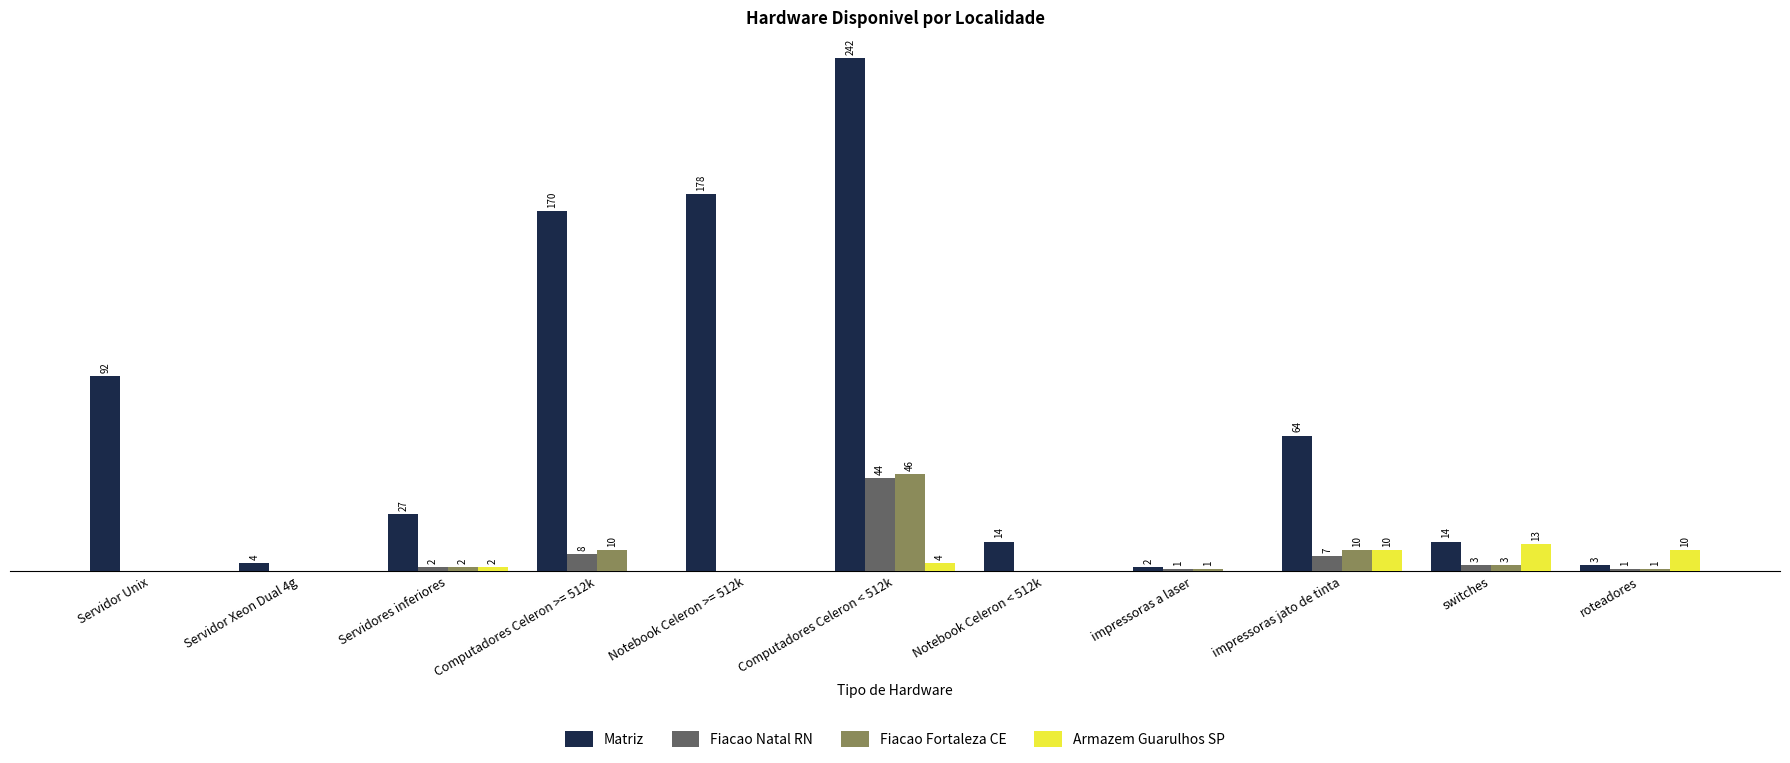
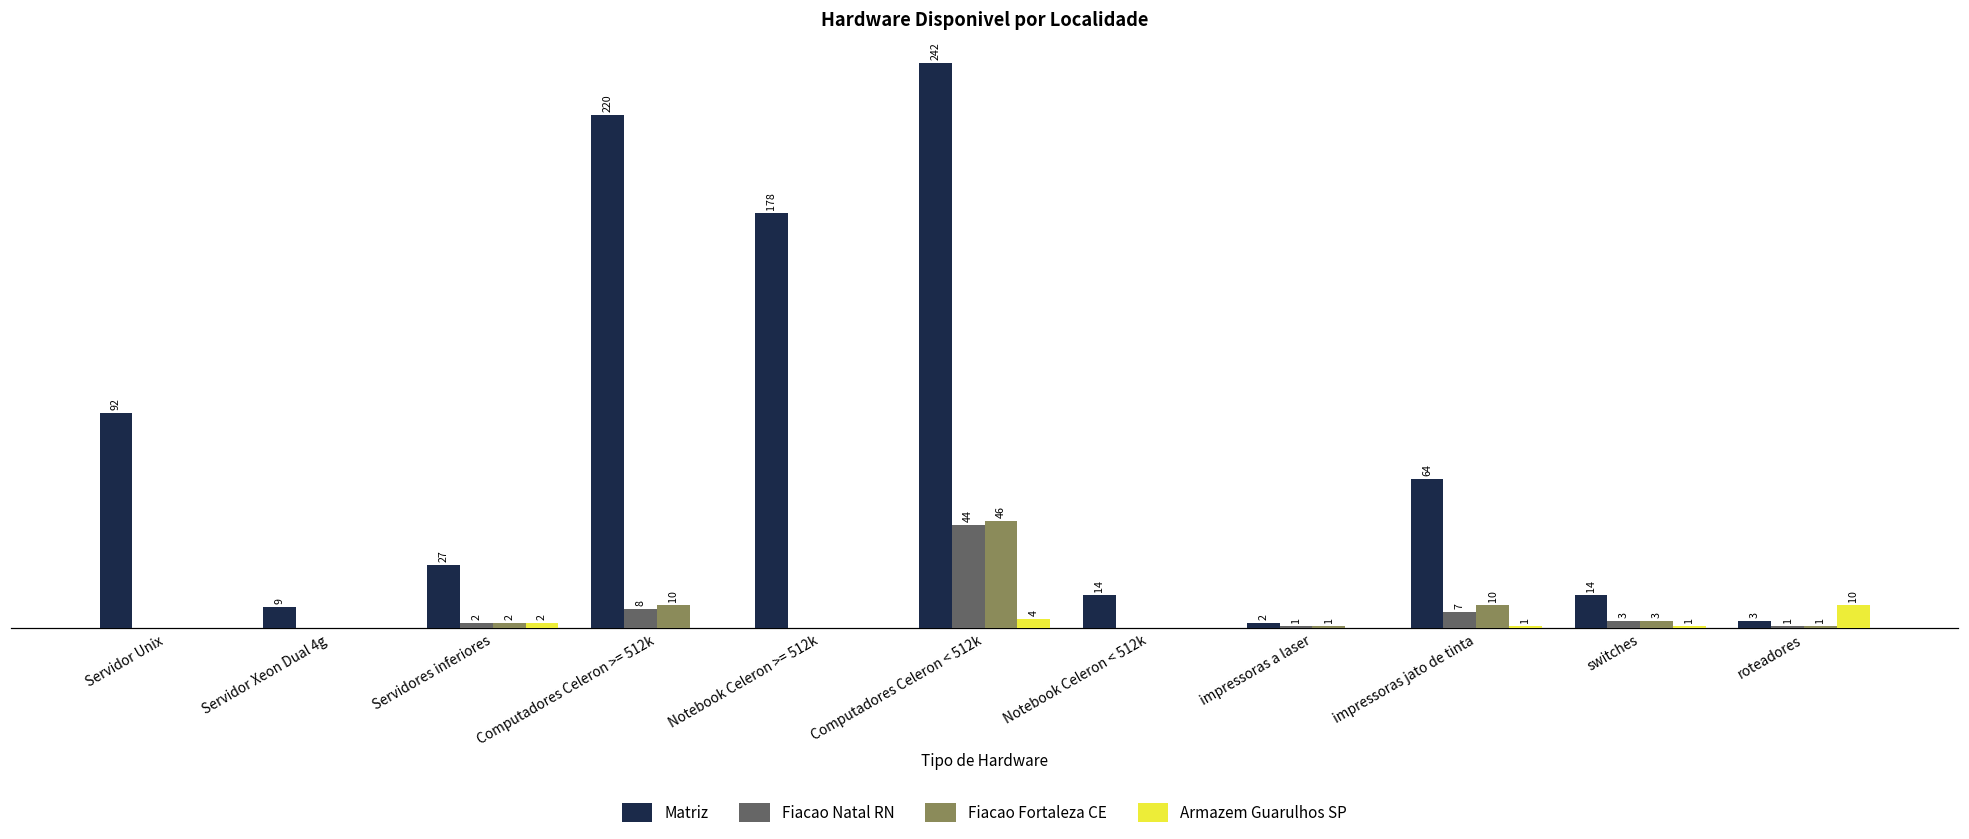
  {
    "Matriz": {
      "Servidor Unix": 92,
-     "Servidor Xeon Dual 4g": 4,
+     "Servidor Xeon Dual 4g": 9,
      "Servidores inferiores": 27,
-     "Computadores Celeron >= 512k": 170,
+     "Computadores Celeron >= 512k": 220,
      "Notebook Celeron >= 512k": 178,
      "Computadores Celeron < 512k": 242,
      "Notebook Celeron < 512k": 14,
      "impressoras a laser": 2,
      "impressoras jato de tinta": 64,
      "switches": 14,
      "roteadores": 3
    },
    "Armazem Guarulhos SP": {
      "Servidores inferiores": 2,
      "Computadores Celeron < 512k": 4,
-     "impressoras jato de tinta": 10,
-     "switches": 13,
+     "impressoras jato de tinta": 1,
+     "switches": 1,
      "roteadores": 10
    }
  }
